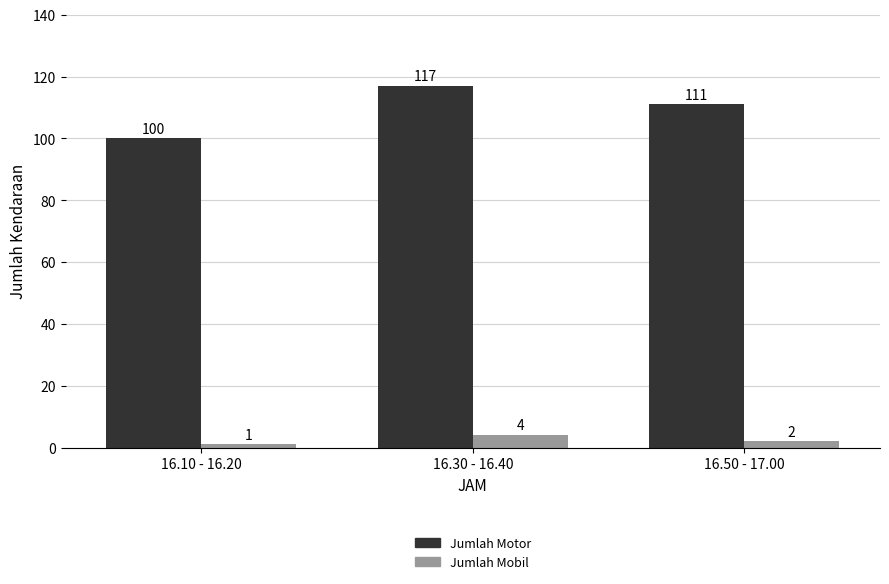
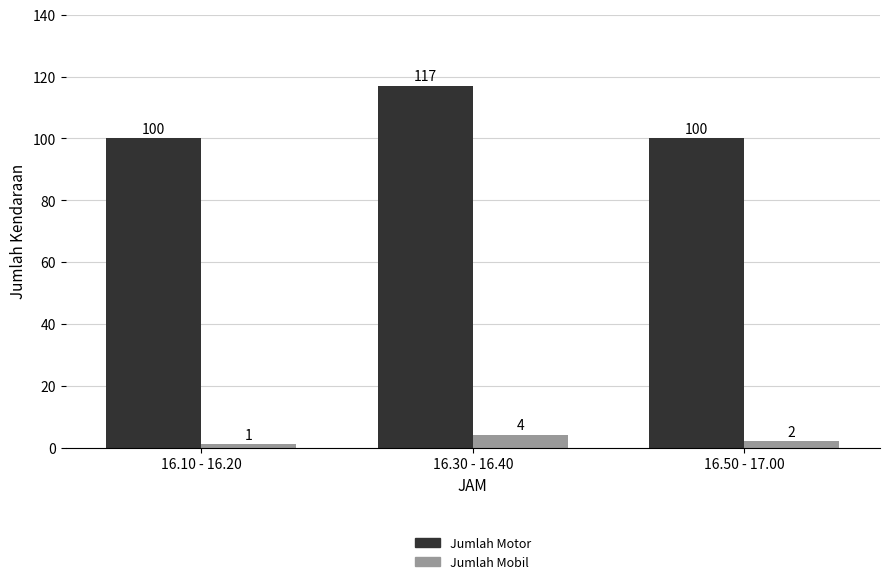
  {
    "Jumlah Motor": {
      "16.10 - 16.20": 100,
      "16.30 - 16.40": 117,
-     "16.50 - 17.00": 111
+     "16.50 - 17.00": 100
    },
    "Jumlah Mobil": {
      "16.10 - 16.20": 1,
      "16.30 - 16.40": 4,
      "16.50 - 17.00": 2
    }
  }
